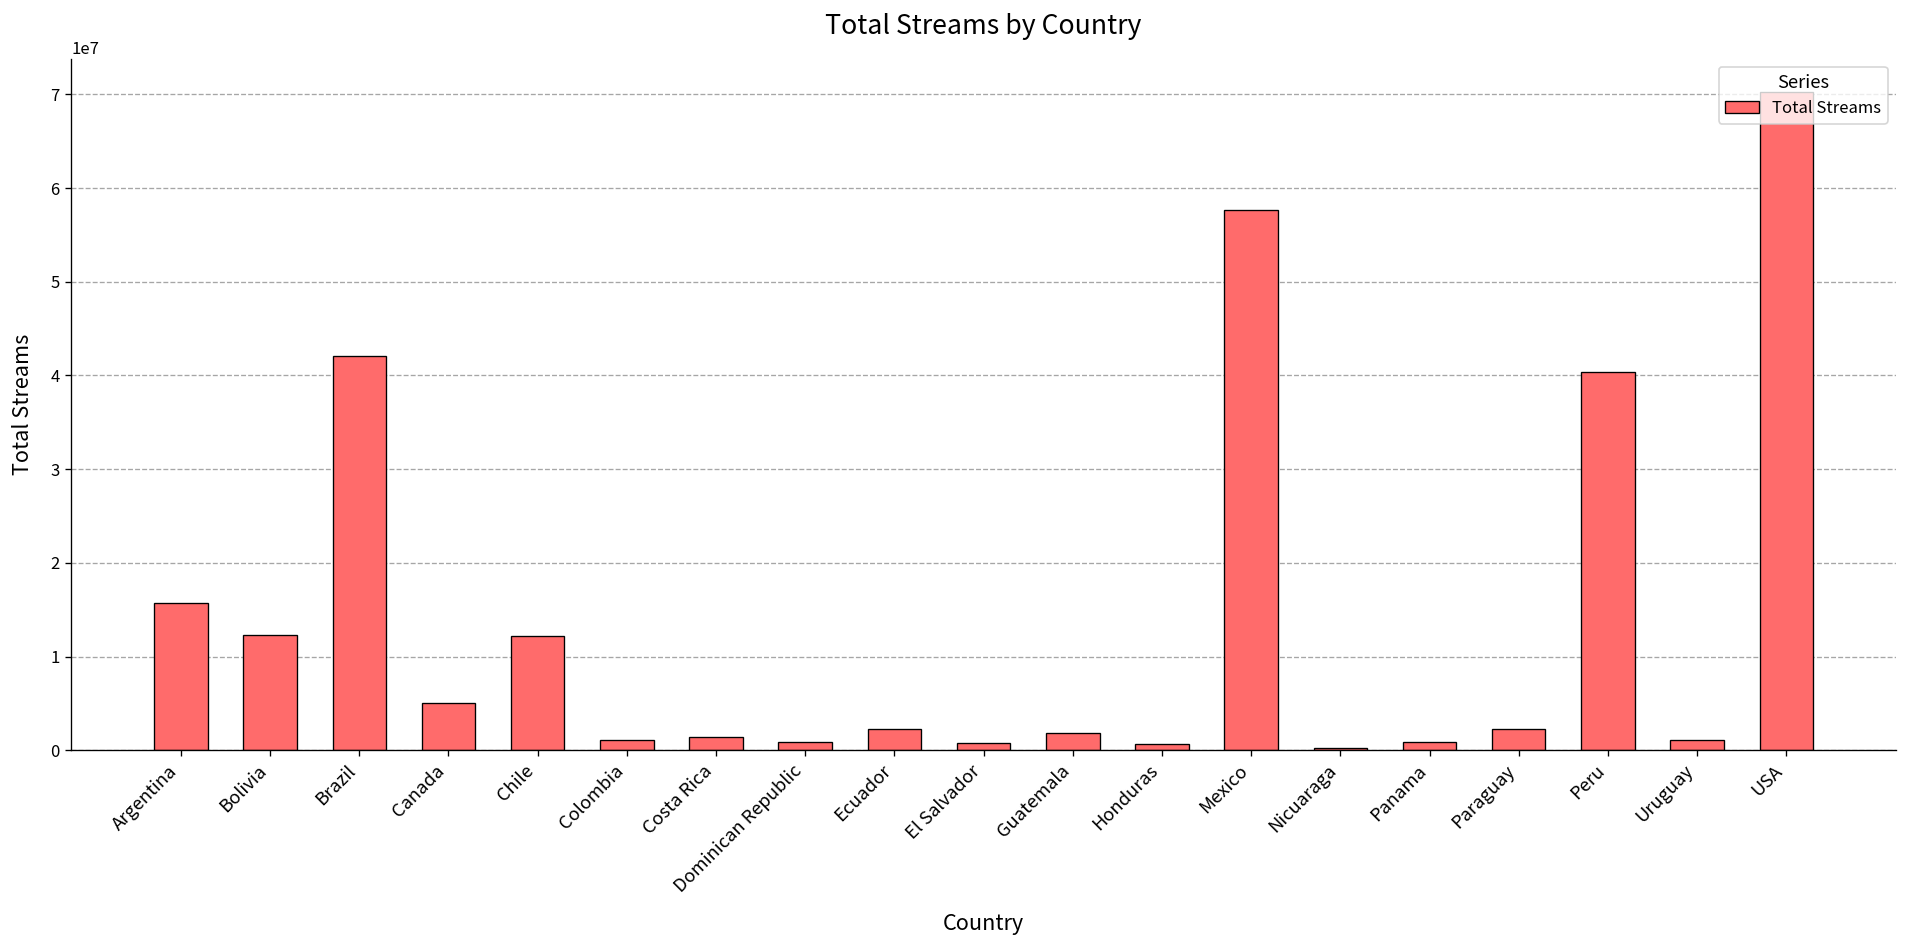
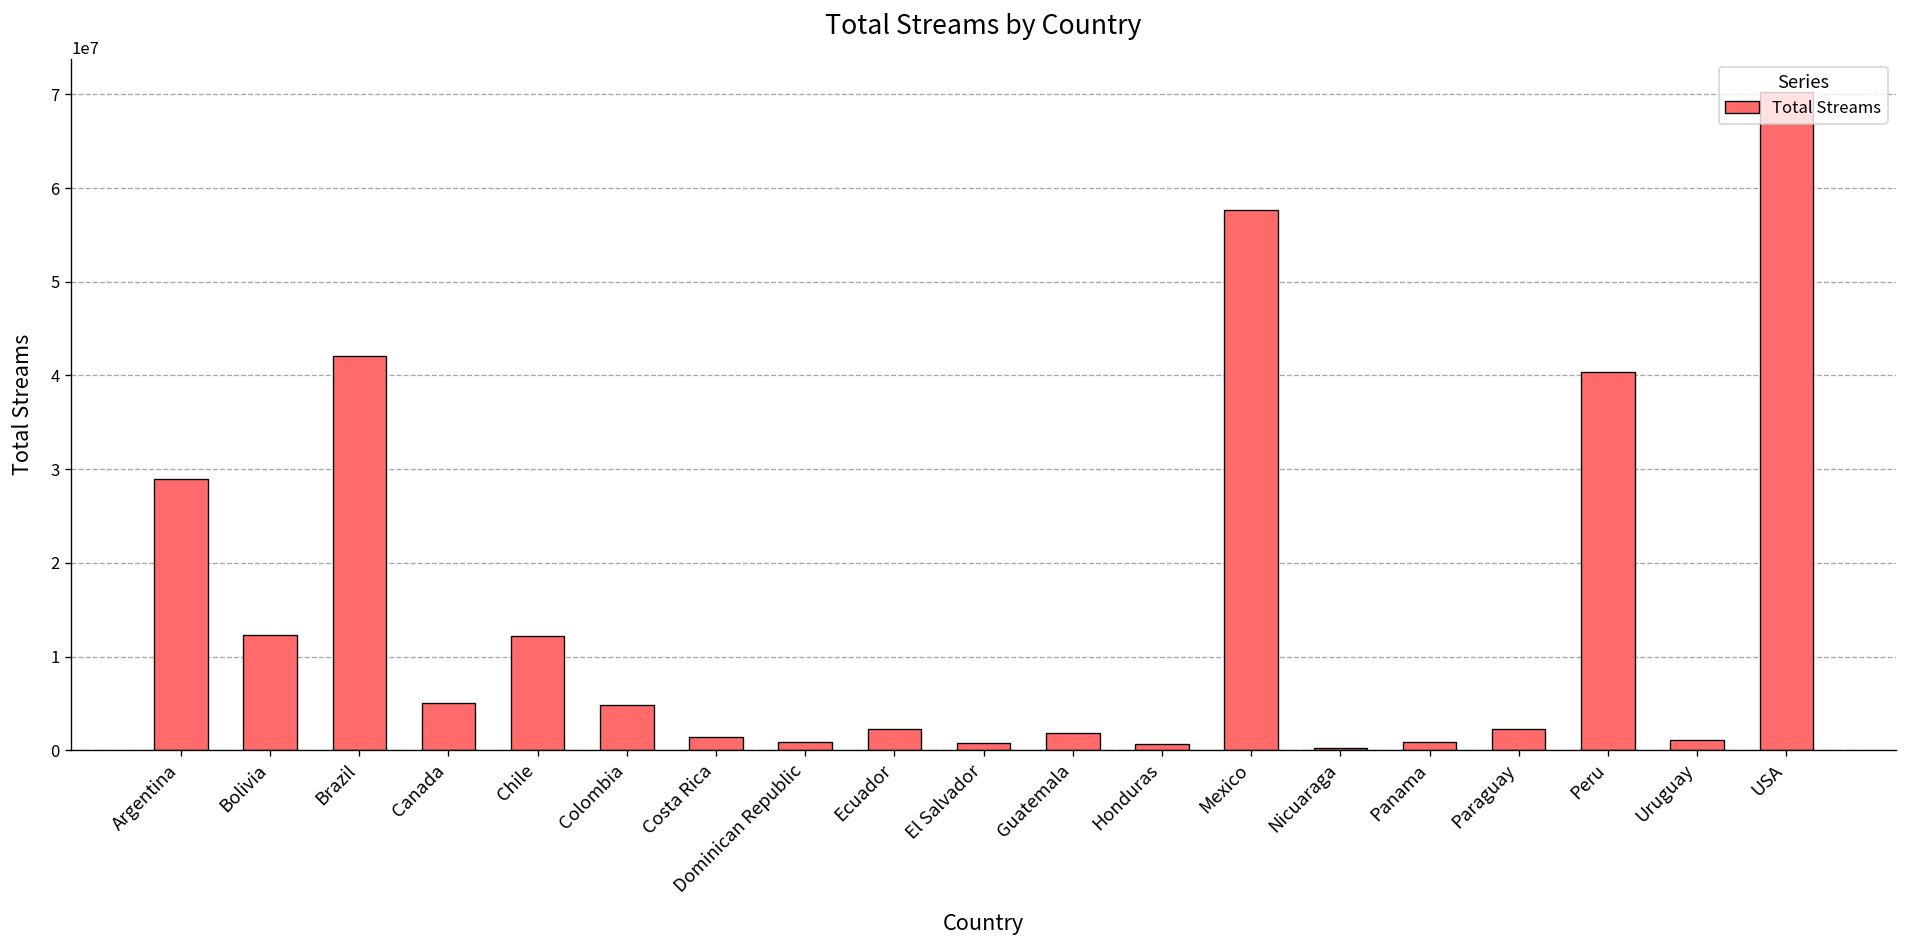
  {
-   "Argentina": 16000000,
+   "Argentina": 29000000,
    "Bolivia": 12000000,
    "Brazil": 42000000,
    "Canada": 5000000,
    "Chile": 12000000,
-   "Colombia": 1000000,
+   "Colombia": 5000000,
    "Costa Rica": 1000000,
    "Dominican Republic": 1000000,
    "Ecuador": 2000000,
    "El Salvador": 1000000,
    "Guatemala": 2000000,
    "Honduras": 1000000,
    "Mexico": 58000000,
    "Panama": 1000000,
    "Paraguay": 2000000,
    "Peru": 40000000,
    "Uruguay": 1000000
  }
